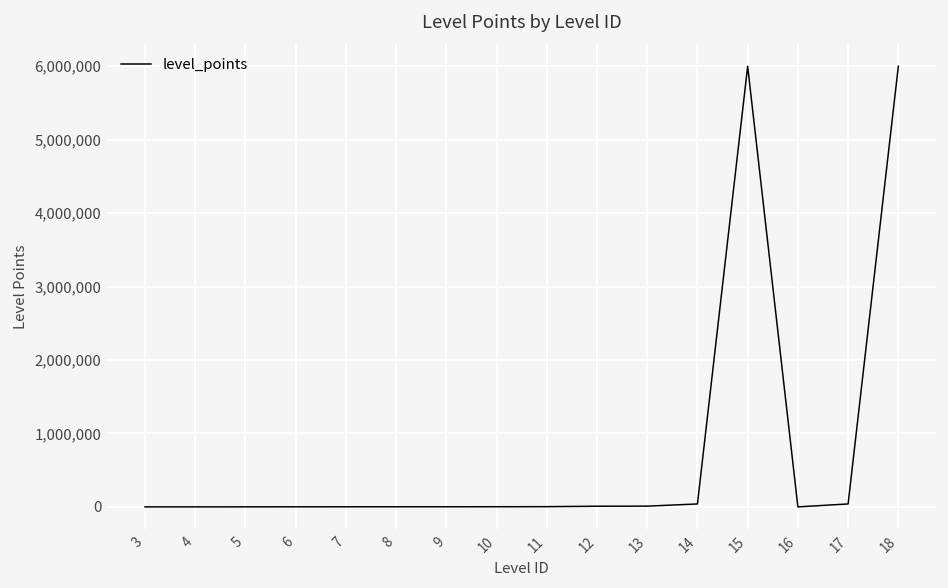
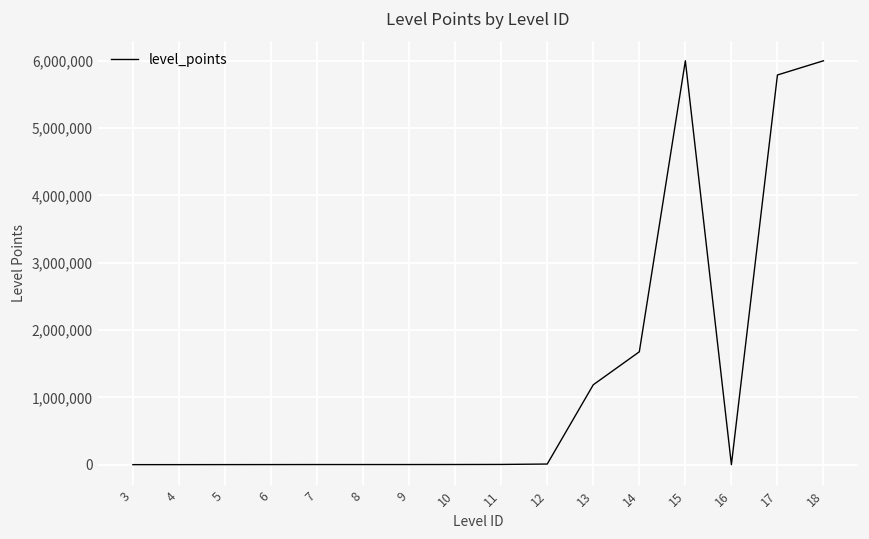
  {
    "3": "0",
    "4": "0",
    "5": "0",
    "6": "0",
    "7": "0",
    "8": "0",
    "9": "0",
    "10": "0",
    "11": "0",
    "12": "0",
-   "13": "0",
-   "14": "0",
+   "13": "1,200,000",
+   "14": "1,700,000",
    "15": "6,000,000",
    "16": "0",
-   "17": "0",
+   "17": "5,800,000",
    "18": "6,000,000"
  }
